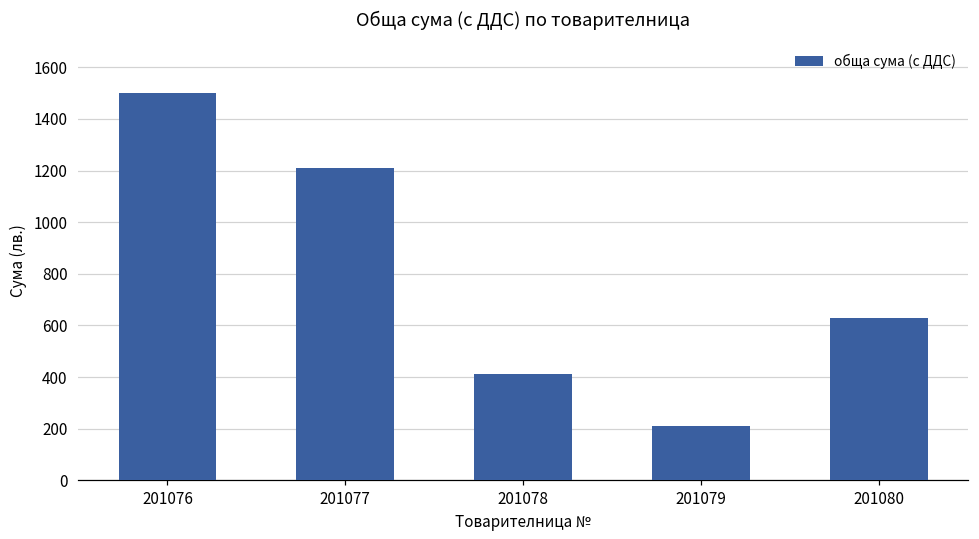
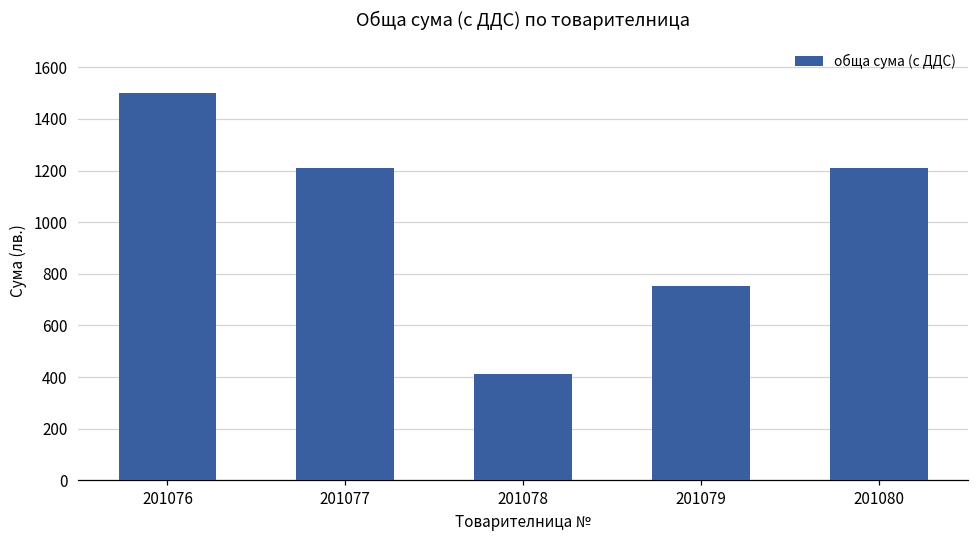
  {
    "201076": 1500,
    "201077": 1210,
    "201078": 410,
-   "201079": 210,
-   "201080": 630
+   "201079": 750,
+   "201080": 1210
  }
